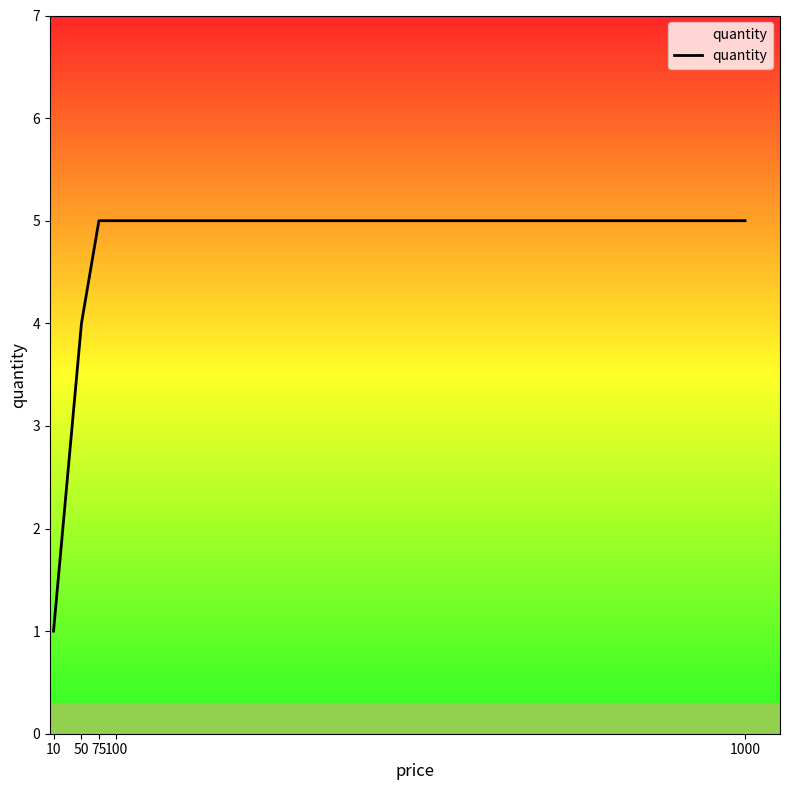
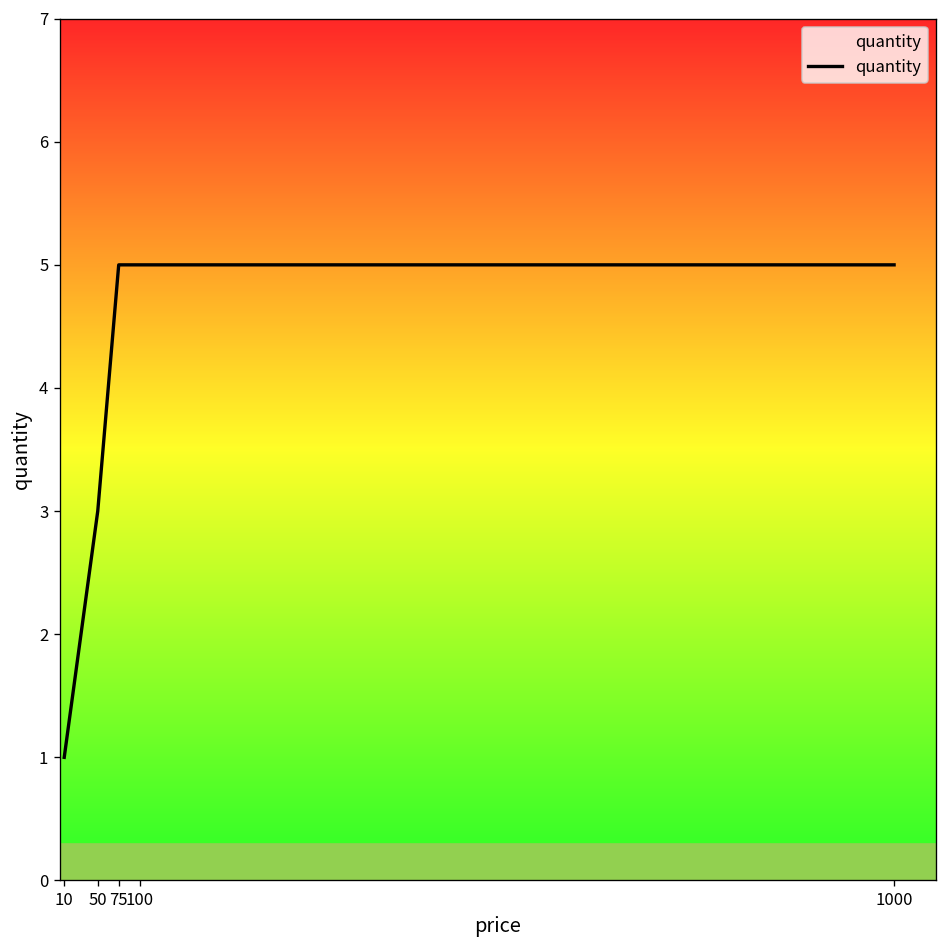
  {
    "10": 1,
-   "50": 4,
+   "50": 3,
    "75": 5,
    "100": 5,
    "1000": 5
  }
